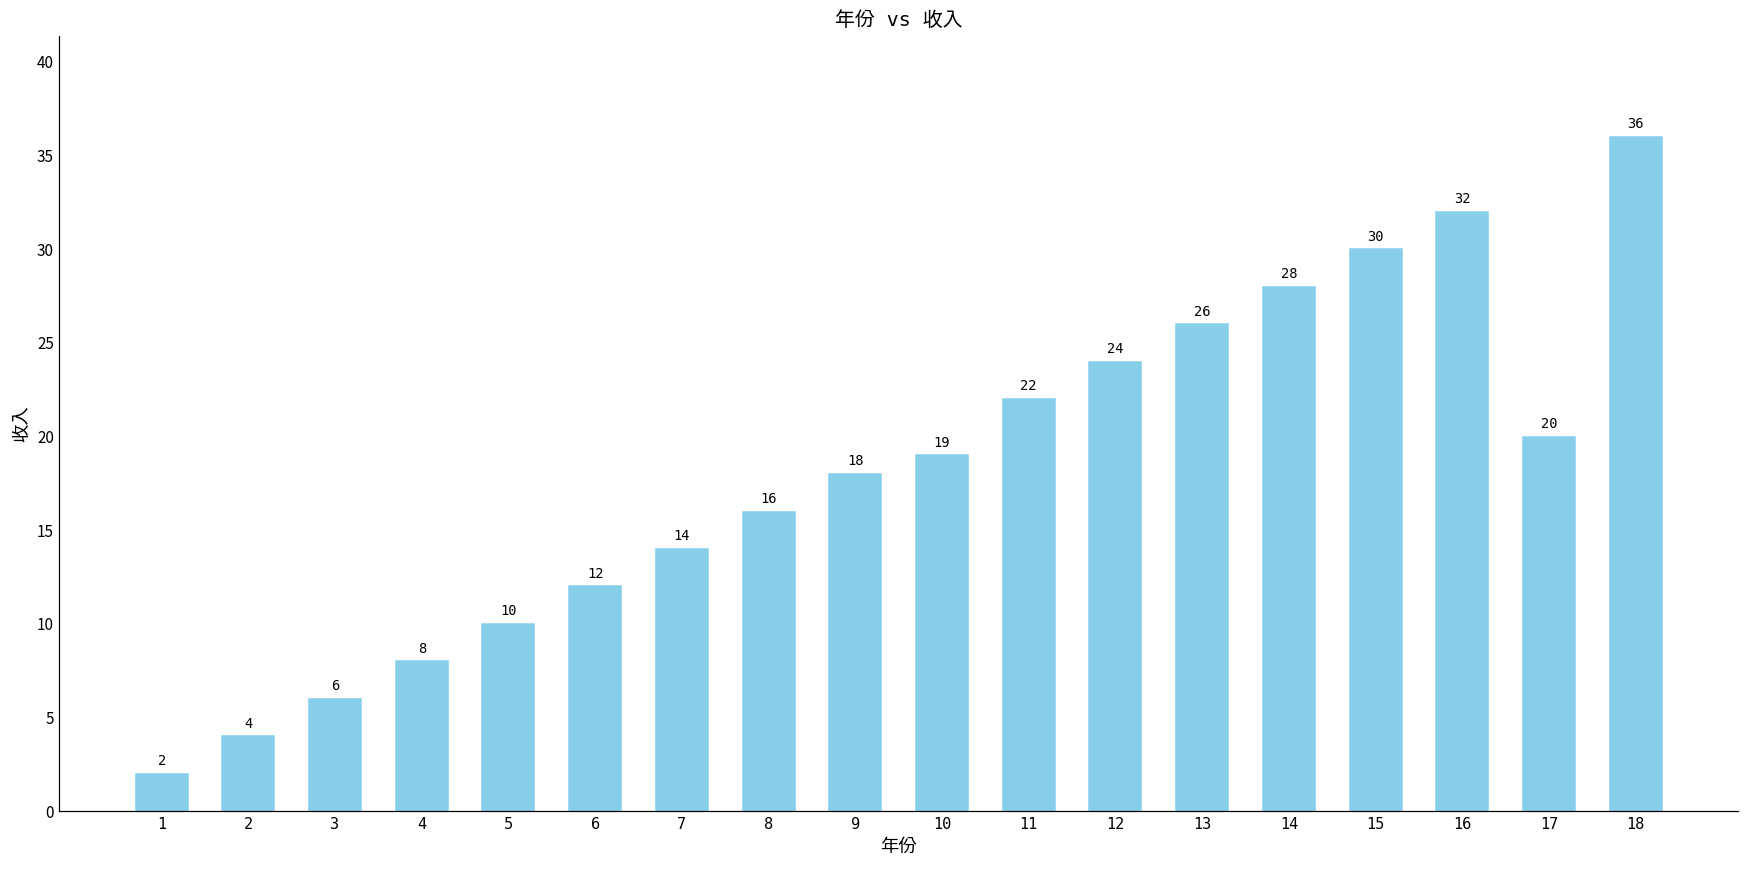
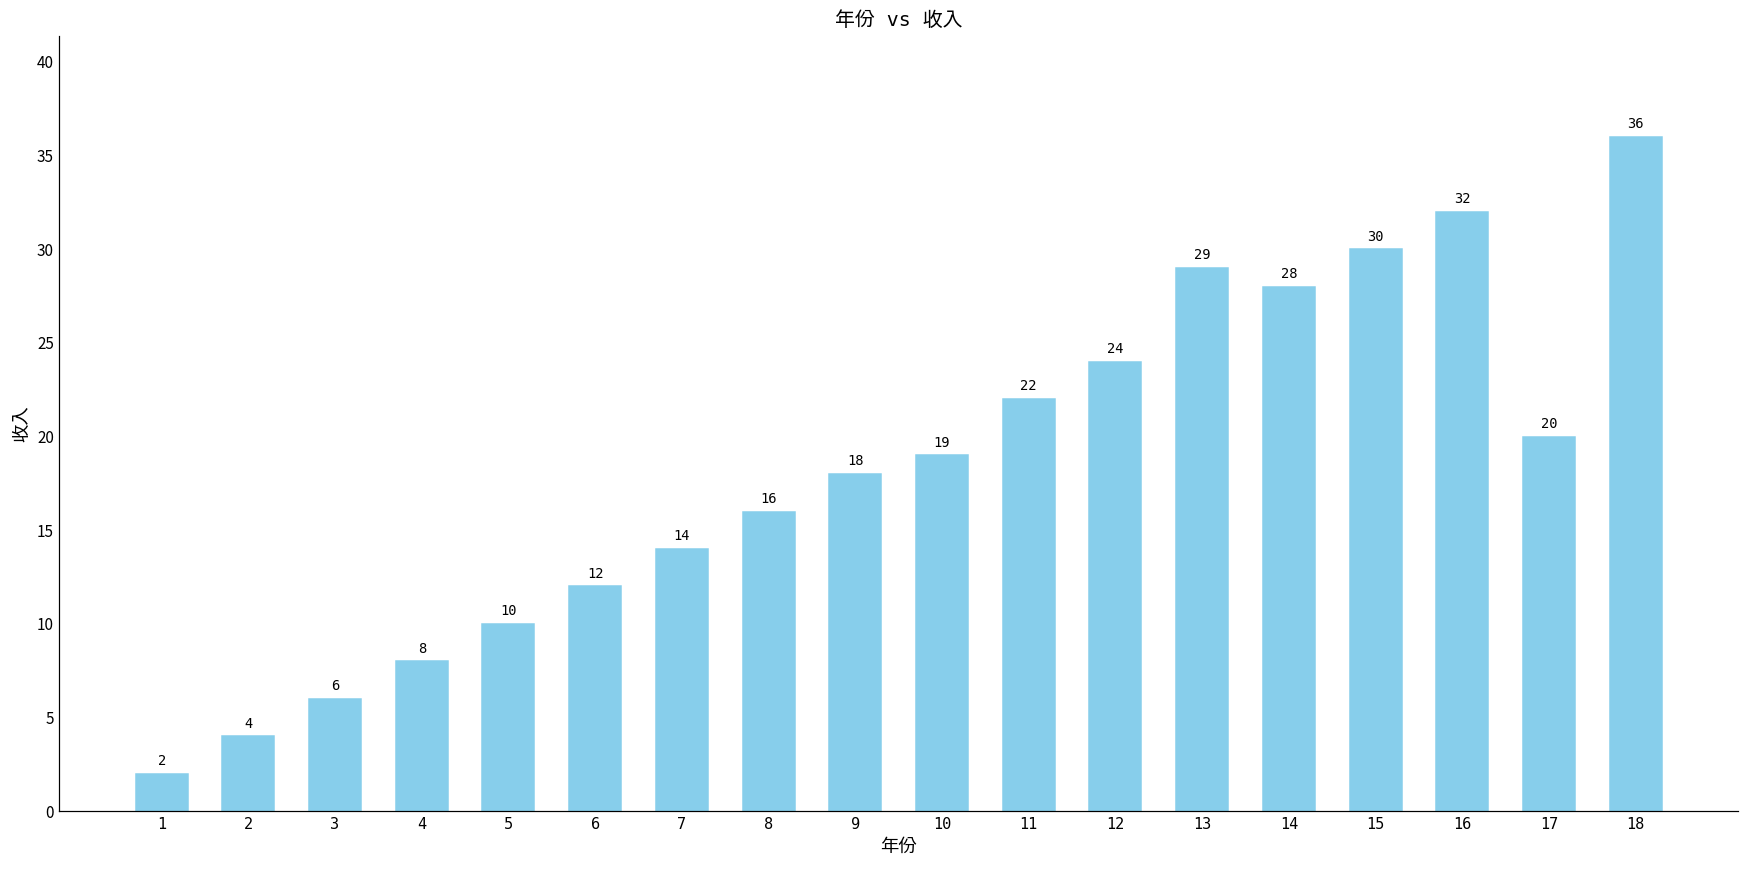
  {
    "1": 2,
    "2": 4,
    "3": 6,
    "4": 8,
    "5": 10,
    "6": 12,
    "7": 14,
    "8": 16,
    "9": 18,
    "10": 19,
    "11": 22,
    "12": 24,
-   "13": 26,
+   "13": 29,
    "14": 28,
    "15": 30,
    "16": 32,
    "17": 20,
    "18": 36
  }
